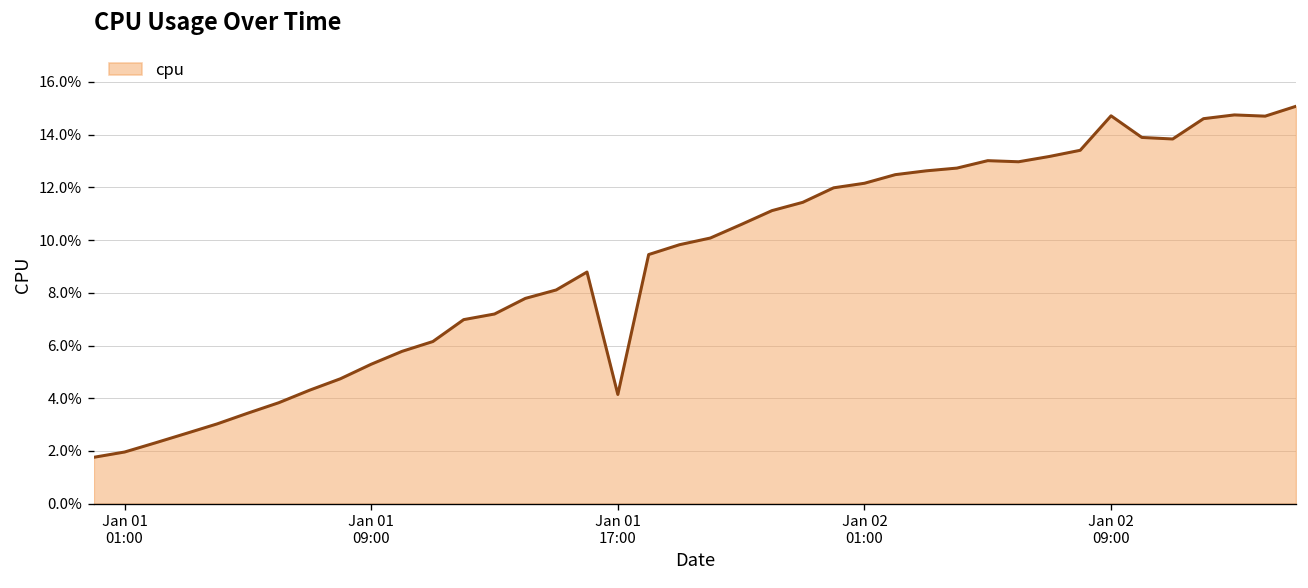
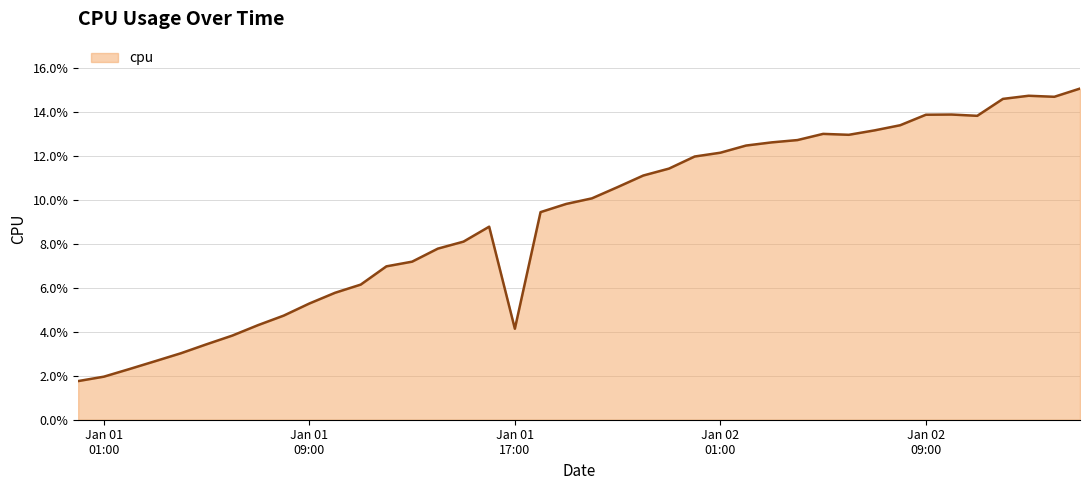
  {
    "Jan 01 01:00": "2.0%",
    "Jan 01 09:00": "5.3%",
    "Jan 01 17:00": "4.1%",
    "Jan 02 01:00": "12.2%",
-   "Jan 02 09:00": "14.7%"
+   "Jan 02 09:00": "13.9%"
  }
